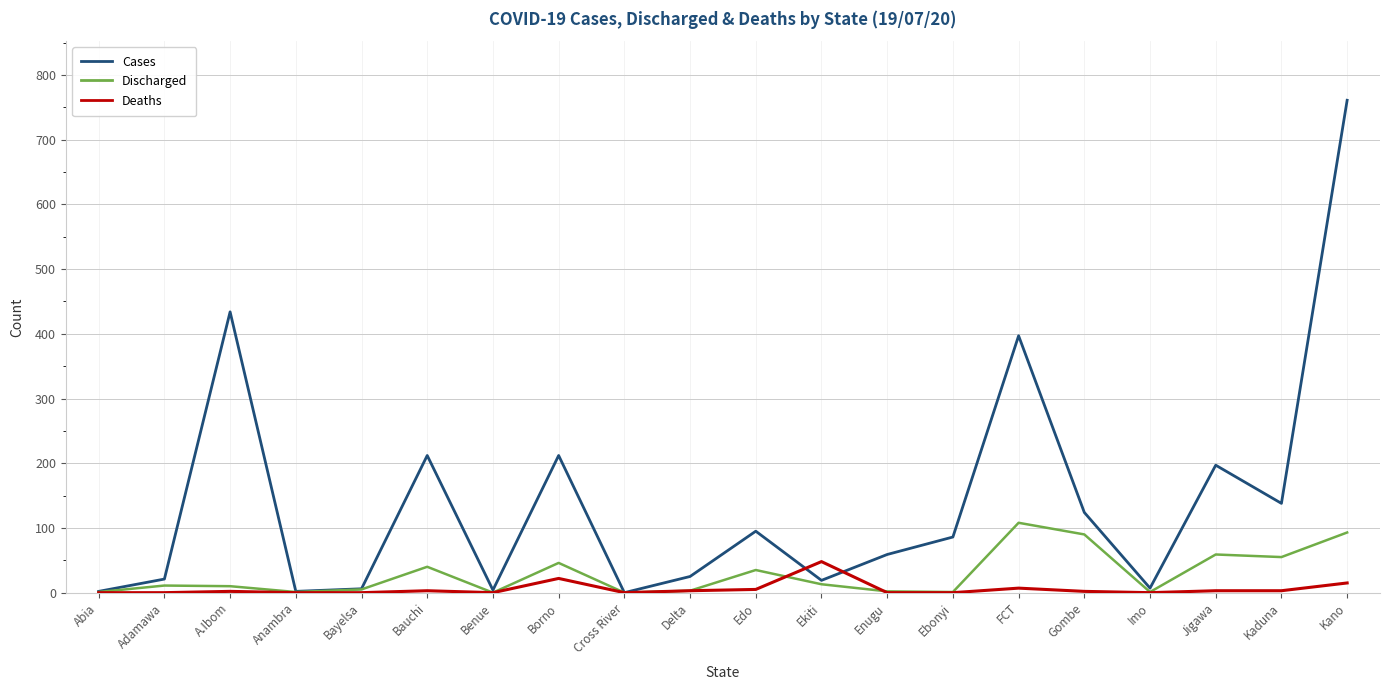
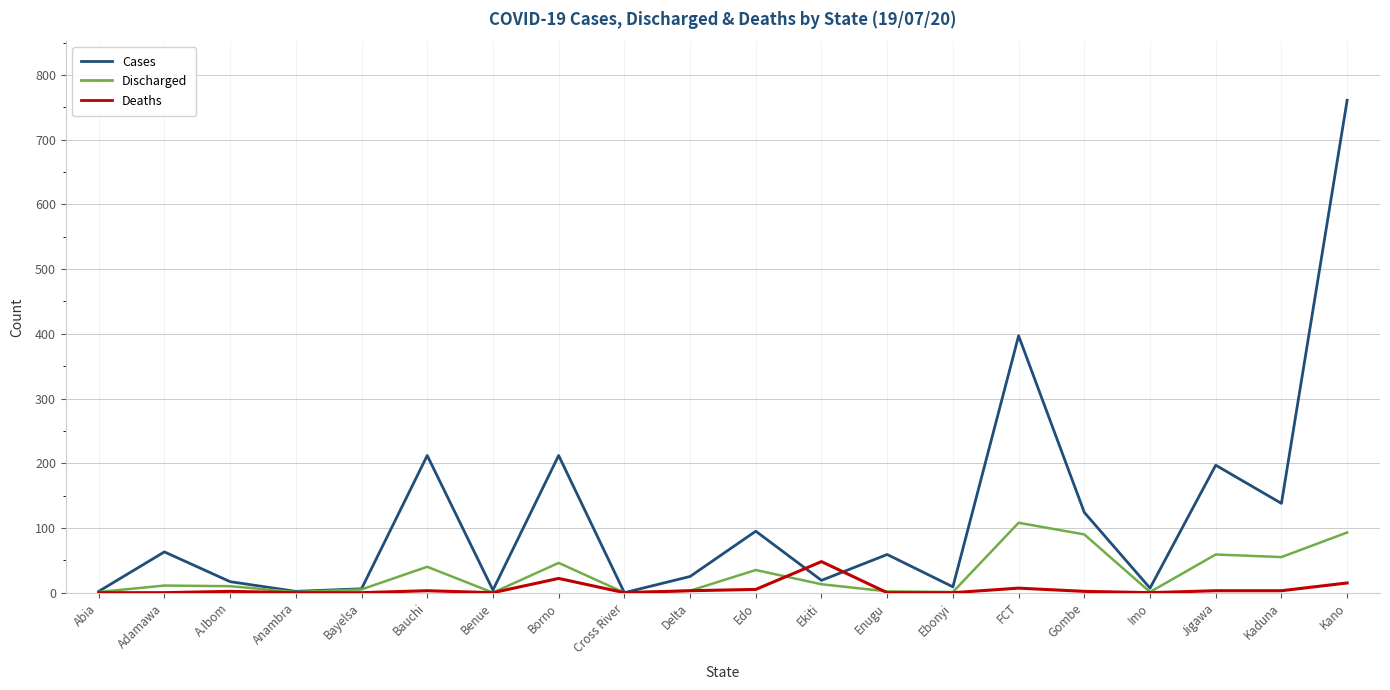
  {
    "Cases": {
-     "Adamawa": 20,
-     "A.Ibom": 430,
+     "Adamawa": 60,
+     "A.Ibom": 20,
      "Bauchi": 210,
      "Benue": 0,
      "Borno": 210,
      "Delta": 30,
      "Edo": 100,
      "Ekiti": 20,
      "Enugu": 60,
-     "Ebonyi": 90,
+     "Ebonyi": 10,
      "FCT": 400,
      "Gombe": 120,
      "Imo": 10,
      "Jigawa": 200,
      "Kaduna": 140,
      "Kano": 760
    },
    "Discharged": {
      "Adamawa": 10,
      "A.Ibom": 10,
      "Bauchi": 40,
      "Borno": 50,
      "Edo": 40,
      "Ekiti": 10,
      "FCT": 110,
      "Gombe": 90,
      "Jigawa": 60,
      "Kaduna": 60,
      "Kano": 90
    },
    "Deaths": {
      "Adamawa": 0,
      "A.Ibom": 0,
      "Bayelsa": 0,
      "Bauchi": 0,
      "Borno": 20,
      "Edo": 10,
      "Ekiti": 50,
      "FCT": 10,
      "Gombe": 0,
      "Jigawa": 0,
      "Kaduna": 0,
      "Kano": 20
    }
  }
